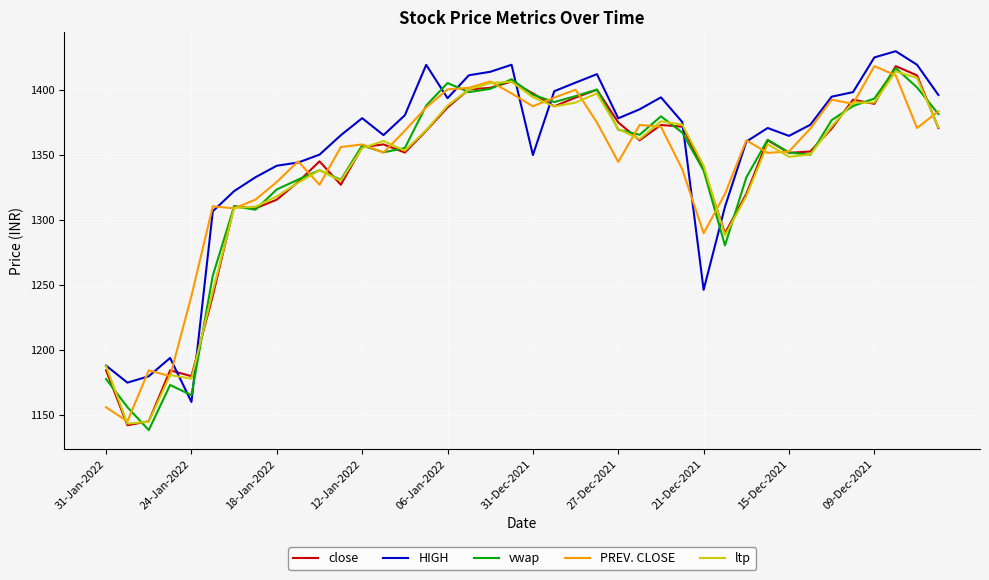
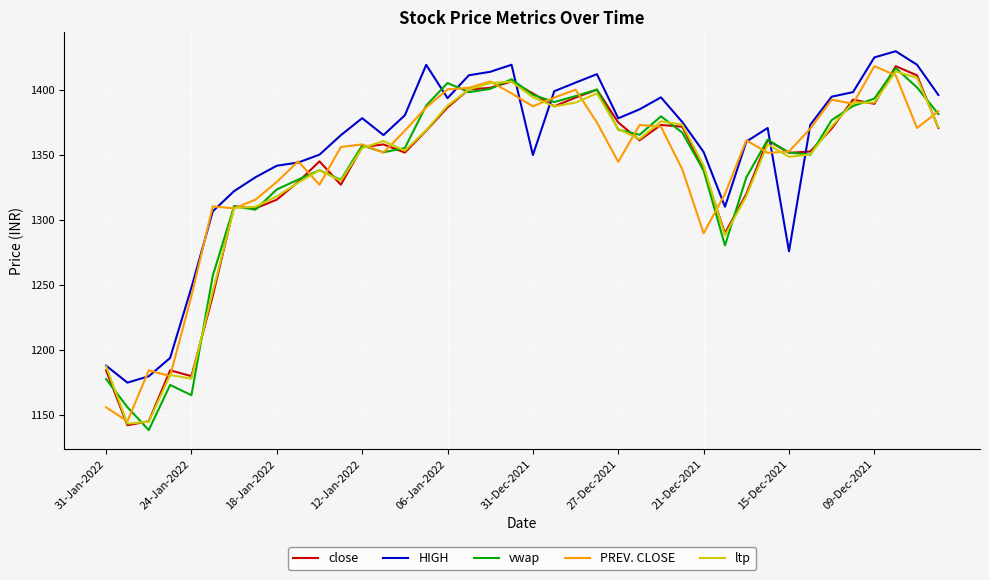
  {
    "close": {
      "31-Jan-2022": 1184,
      "18-Jan-2022": 1315,
      "27-Dec-2021": 1375
    },
    "HIGH": {
-     "24-Jan-2022": 1160,
+     "24-Jan-2022": 1248,
      "18-Jan-2022": 1342,
      "12-Jan-2022": 1378,
      "06-Jan-2022": 1393,
      "31-Dec-2021": 1350,
      "27-Dec-2021": 1378,
-     "21-Dec-2021": 1246,
-     "15-Dec-2021": 1364,
+     "21-Dec-2021": 1352,
+     "15-Dec-2021": 1276,
      "09-Dec-2021": 1425
    },
    "vwap": {
      "31-Jan-2022": 1178,
      "24-Jan-2022": 1165,
      "18-Jan-2022": 1323,
      "06-Jan-2022": 1405,
      "09-Dec-2021": 1393
    },
    "PREV. CLOSE": {
      "31-Jan-2022": 1156,
      "24-Jan-2022": 1242,
      "18-Jan-2022": 1329,
      "06-Jan-2022": 1400,
      "31-Dec-2021": 1387,
      "27-Dec-2021": 1344,
      "21-Dec-2021": 1290,
      "09-Dec-2021": 1418
    },
    "ltp": {
      "18-Jan-2022": 1318,
      "21-Dec-2021": 1341,
      "15-Dec-2021": 1348
    }
  }
